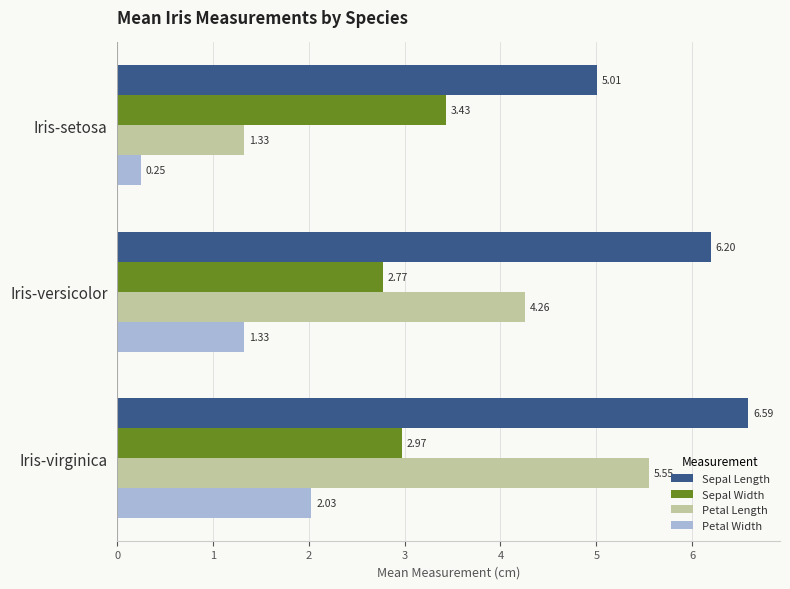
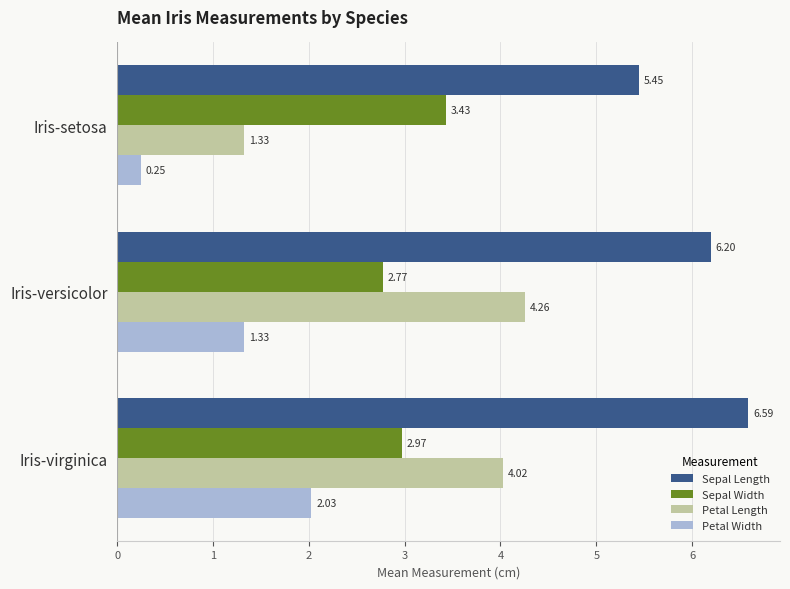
  {
    "Sepal Length": {
-     "Iris-setosa": 5.01,
+     "Iris-setosa": 5.45,
      "Iris-versicolor": 6.20,
      "Iris-virginica": 6.59
    },
    "Sepal Width": {
      "Iris-setosa": 3.43,
      "Iris-versicolor": 2.77,
      "Iris-virginica": 2.97
    },
    "Petal Length": {
      "Iris-setosa": 1.33,
      "Iris-versicolor": 4.26,
-     "Iris-virginica": 5.55
+     "Iris-virginica": 4.02
    },
    "Petal Width": {
      "Iris-setosa": 0.25,
      "Iris-versicolor": 1.33,
      "Iris-virginica": 2.03
    }
  }
